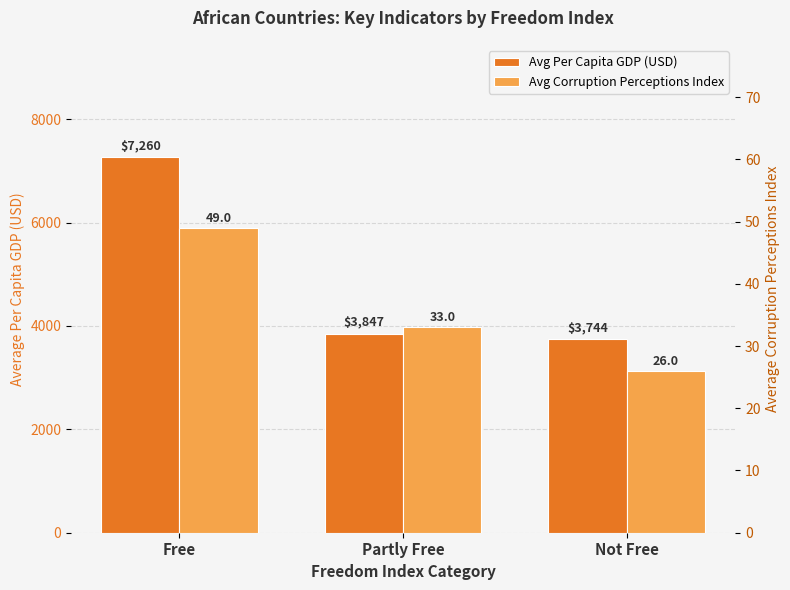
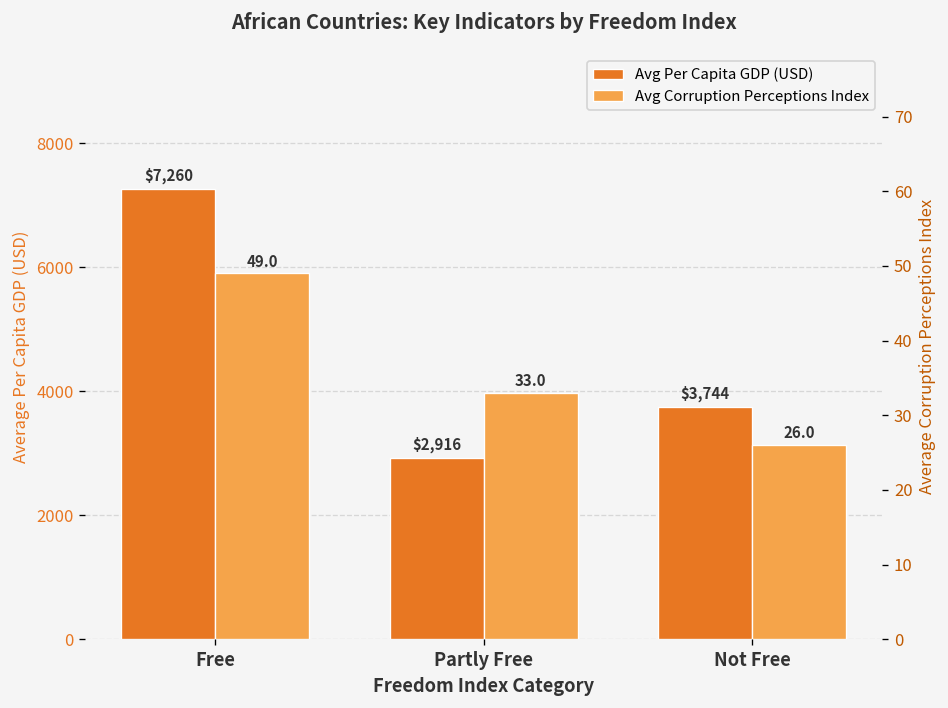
  {
    "Avg Per Capita GDP (USD)": {
      "Free": "$7,260",
-     "Partly Free": "$3,847",
+     "Partly Free": "$2,916",
      "Not Free": "$3,744"
    },
    "Avg Corruption Perceptions Index": {
      "Free": "49.0",
      "Partly Free": "33.0",
      "Not Free": "26.0"
    }
  }
